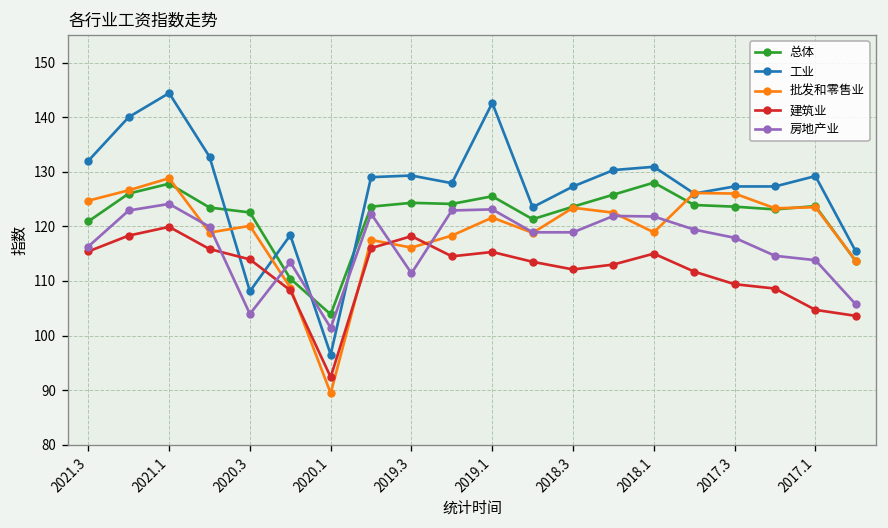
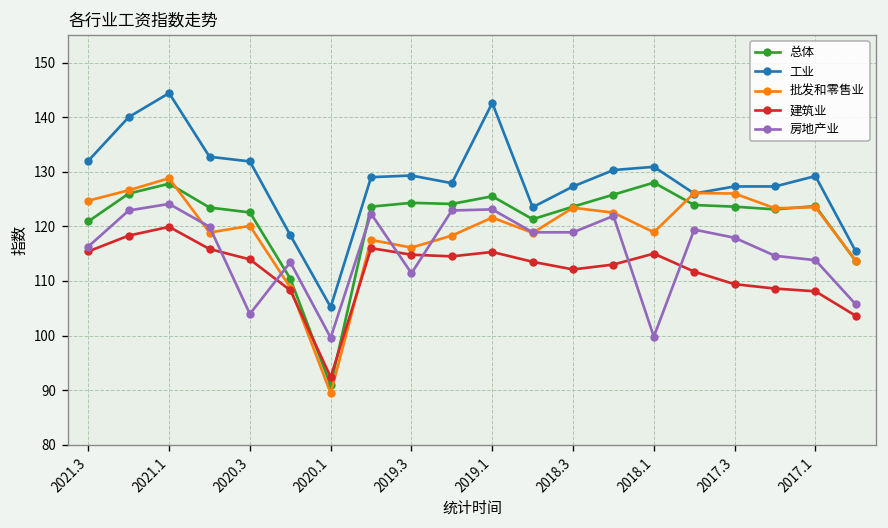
  {
    "总体": {
      "2021.3": 121,
      "2021.1": 128,
      "2020.3": 123,
-     "2020.1": 104,
+     "2020.1": 91,
      "2019.3": 124,
      "2019.1": 126,
      "2018.1": 128,
      "2017.3": 124
    },
    "工业": {
      "2021.3": 132,
      "2021.1": 144,
-     "2020.3": 108,
-     "2020.1": 97,
+     "2020.3": 132,
+     "2020.1": 105,
      "2019.3": 129,
      "2019.1": 143,
      "2018.3": 127,
      "2018.1": 131,
      "2017.3": 127,
      "2017.1": 129
    },
    "批发和零售业": {
      "2021.3": 125,
      "2021.1": 129,
      "2020.3": 120,
      "2020.1": 89,
      "2019.3": 116,
      "2019.1": 122,
      "2018.1": 119,
      "2017.3": 126
    },
    "建筑业": {
      "2021.3": 115,
      "2021.1": 120,
      "2020.3": 114,
      "2020.1": 92,
-     "2019.3": 118,
+     "2019.3": 115,
      "2019.1": 115,
      "2018.3": 112,
      "2018.1": 115,
      "2017.3": 109,
-     "2017.1": 105
+     "2017.1": 108
    },
    "房地产业": {
      "2021.3": 116,
      "2021.1": 124,
      "2020.3": 104,
-     "2020.1": 101,
+     "2020.1": 100,
      "2019.3": 111,
      "2019.1": 123,
      "2018.3": 119,
-     "2018.1": 122,
+     "2018.1": 100,
      "2017.3": 118,
      "2017.1": 114
    }
  }
